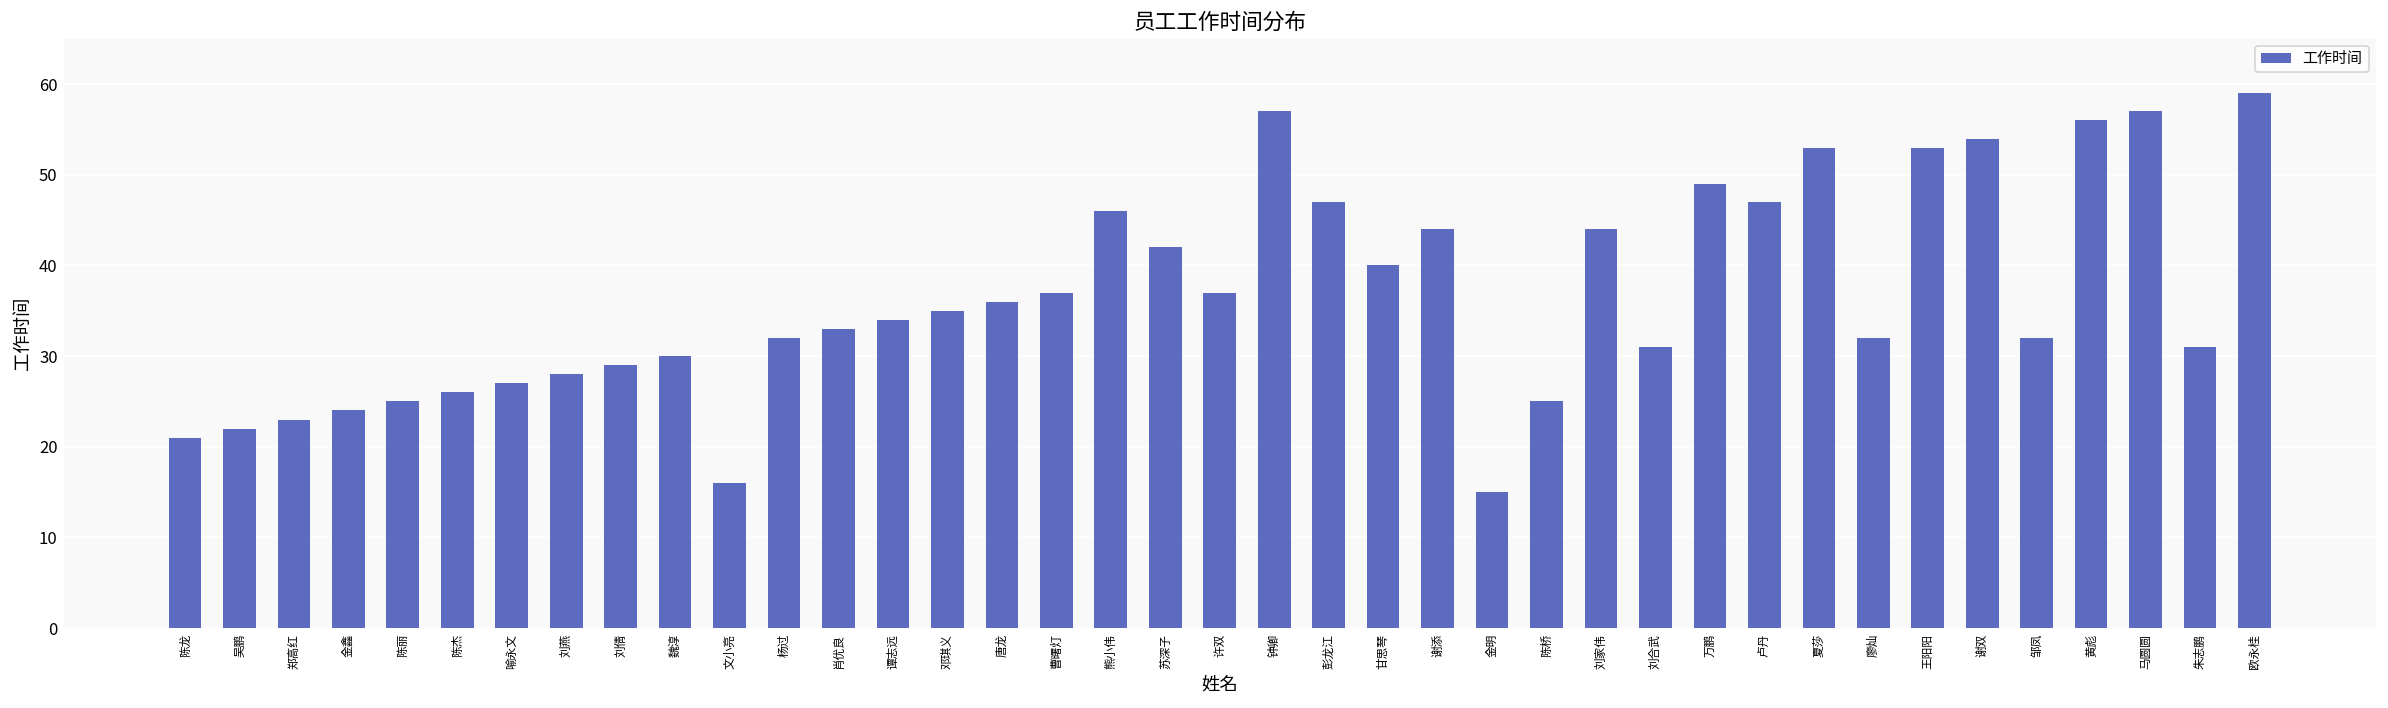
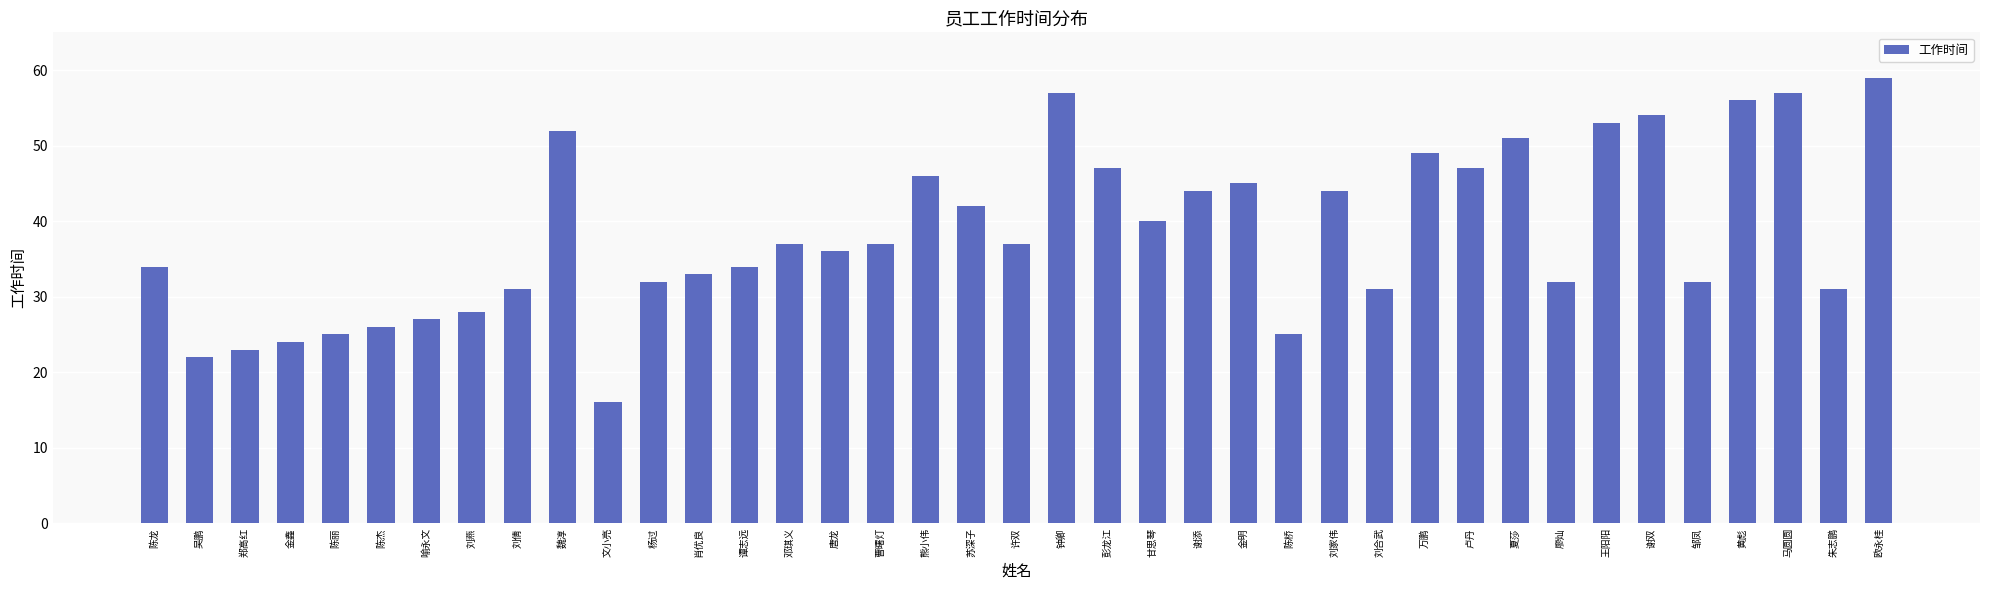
  {
-   "陈龙": 21,
+   "陈龙": 34,
    "吴鹏": 22,
    "郑高红": 23,
    "金鑫": 24,
    "陈丽": 25,
    "陈杰": 26,
    "喻永文": 27,
    "刘燕": 28,
-   "刘倩": 29,
-   "魏淳": 30,
+   "刘倩": 31,
+   "魏淳": 52,
    "文小亮": 16,
    "杨过": 32,
    "肖优良": 33,
    "谭志远": 34,
-   "邓琪义": 35,
+   "邓琪义": 37,
    "唐龙": 36,
    "曹曙灯": 37,
    "熊小伟": 46,
    "苏深子": 42,
    "许双": 37,
    "钟卿": 57,
    "彭龙江": 47,
    "甘思琴": 40,
    "谢添": 44,
-   "金明": 15,
+   "金明": 45,
    "陈桥": 25,
    "刘家伟": 44,
    "刘合武": 31,
    "万鹏": 49,
    "卢丹": 47,
-   "夏莎": 53,
+   "夏莎": 51,
    "廖灿": 32,
    "王阳阳": 53,
    "谢双": 54,
    "邹凤": 32,
    "黄彪": 56,
    "马圆圆": 57,
    "朱志鹏": 31,
    "欧永桂": 59
  }
